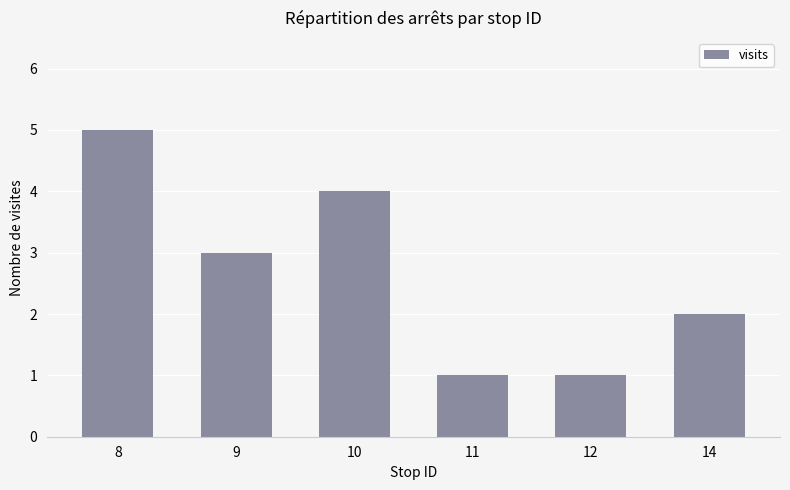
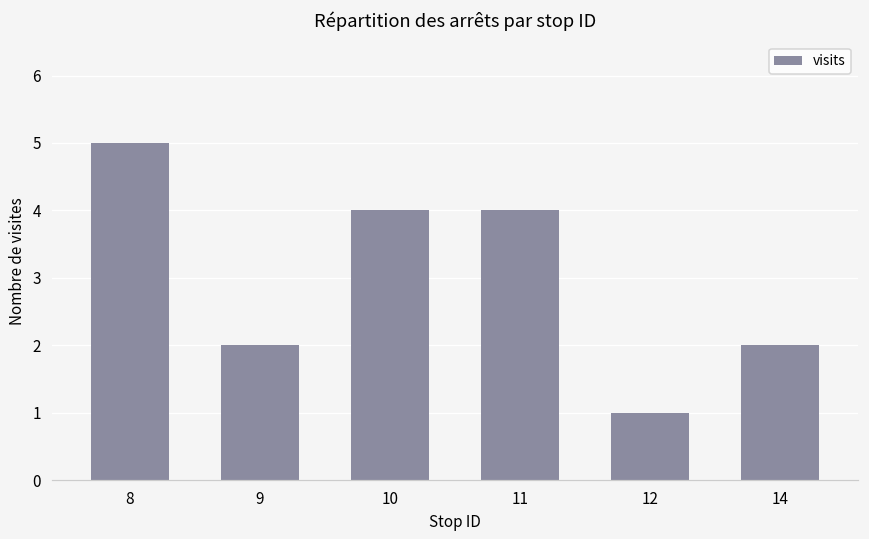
  {
    "8": 5,
-   "9": 3,
+   "9": 2,
    "10": 4,
-   "11": 1,
+   "11": 4,
    "12": 1,
    "14": 2
  }
